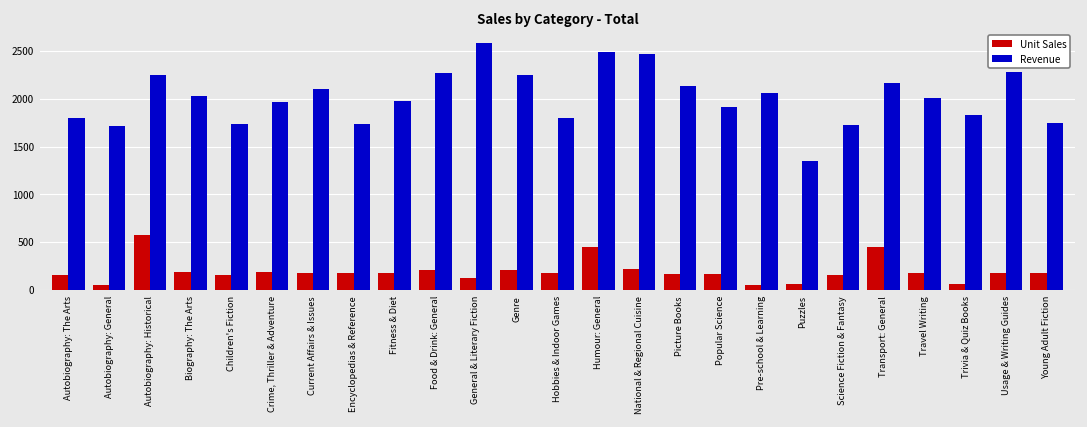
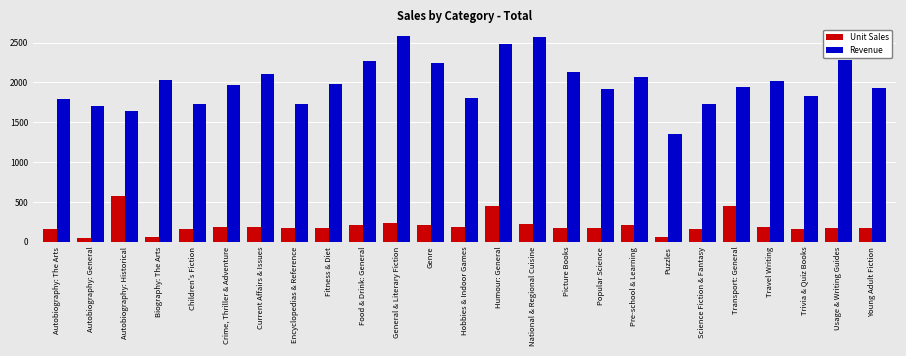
  {
    "Unit Sales": {
      "Autobiography: The Arts": 200,
      "Autobiography: General": 100,
      "Autobiography: Historical": 600,
-     "Biography: The Arts": 200,
+     "Biography: The Arts": 100,
      "Children's Fiction": 200,
      "Crime, Thriller & Adventure": 200,
      "Current Affairs & Issues": 200,
      "Encyclopedias & Reference": 200,
      "Fitness & Diet": 200,
      "Food & Drink: General": 200,
-     "General & Literary Fiction": 100,
+     "General & Literary Fiction": 200,
      "Genre": 200,
      "Hobbies & Indoor Games": 200,
      "Humour: General": 400,
      "National & Regional Cuisine": 200,
      "Picture Books": 200,
      "Popular Science": 200,
-     "Pre-school & Learning": 100,
+     "Pre-school & Learning": 200,
      "Puzzles": 100,
      "Science Fiction & Fantasy": 200,
      "Transport: General": 400,
      "Travel Writing": 200,
-     "Trivia & Quiz Books": 100,
+     "Trivia & Quiz Books": 200,
      "Usage & Writing Guides": 200,
      "Young Adult Fiction": 200
    },
    "Revenue": {
      "Autobiography: The Arts": 1800,
      "Autobiography: General": 1700,
-     "Autobiography: Historical": 2200,
+     "Autobiography: Historical": 1600,
      "Biography: The Arts": 2000,
      "Children's Fiction": 1700,
      "Crime, Thriller & Adventure": 2000,
      "Current Affairs & Issues": 2100,
      "Encyclopedias & Reference": 1700,
      "Fitness & Diet": 2000,
      "Food & Drink: General": 2300,
      "General & Literary Fiction": 2600,
      "Genre": 2200,
      "Hobbies & Indoor Games": 1800,
      "Humour: General": 2500,
-     "National & Regional Cuisine": 2500,
+     "National & Regional Cuisine": 2600,
      "Picture Books": 2100,
      "Popular Science": 1900,
      "Pre-school & Learning": 2100,
      "Puzzles": 1400,
      "Science Fiction & Fantasy": 1700,
-     "Transport: General": 2200,
+     "Transport: General": 1900,
      "Travel Writing": 2000,
      "Trivia & Quiz Books": 1800,
      "Usage & Writing Guides": 2300,
-     "Young Adult Fiction": 1700
+     "Young Adult Fiction": 1900
    }
  }
